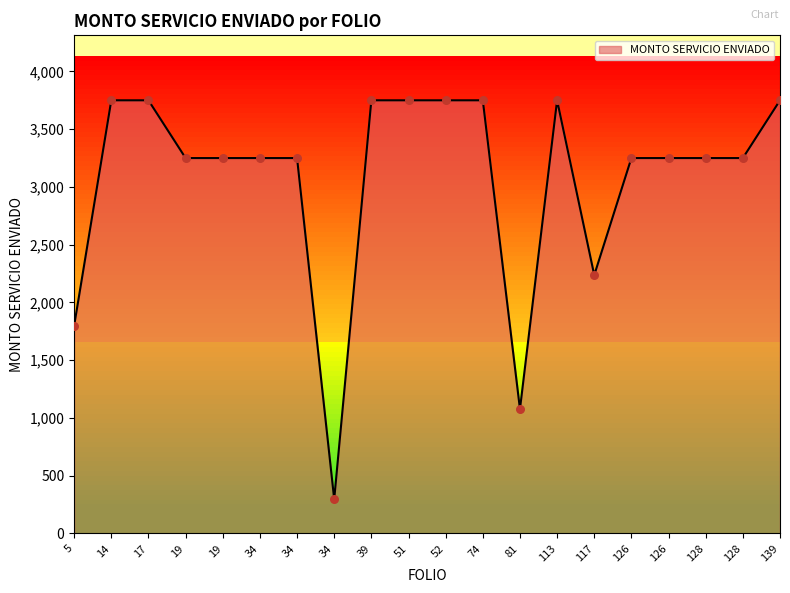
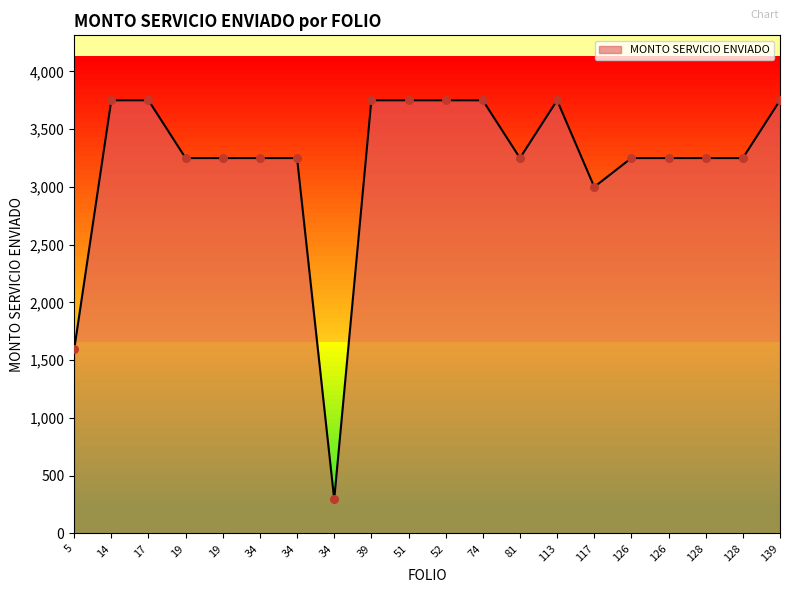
  {
-   "5": "1,800",
+   "5": "1,590",
    "14": "3,750",
    "17": "3,750",
    "39": "3,750",
    "51": "3,750",
    "52": "3,750",
    "74": "3,750",
-   "81": "1,080",
+   "81": "3,250",
    "113": "3,750",
-   "117": "2,240",
+   "117": "3,000",
    "139": "3,750"
  }
